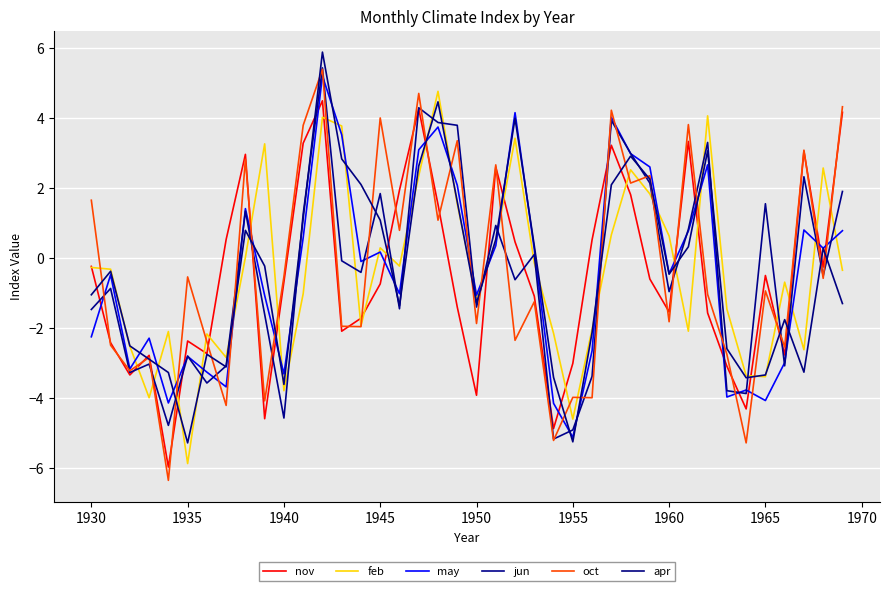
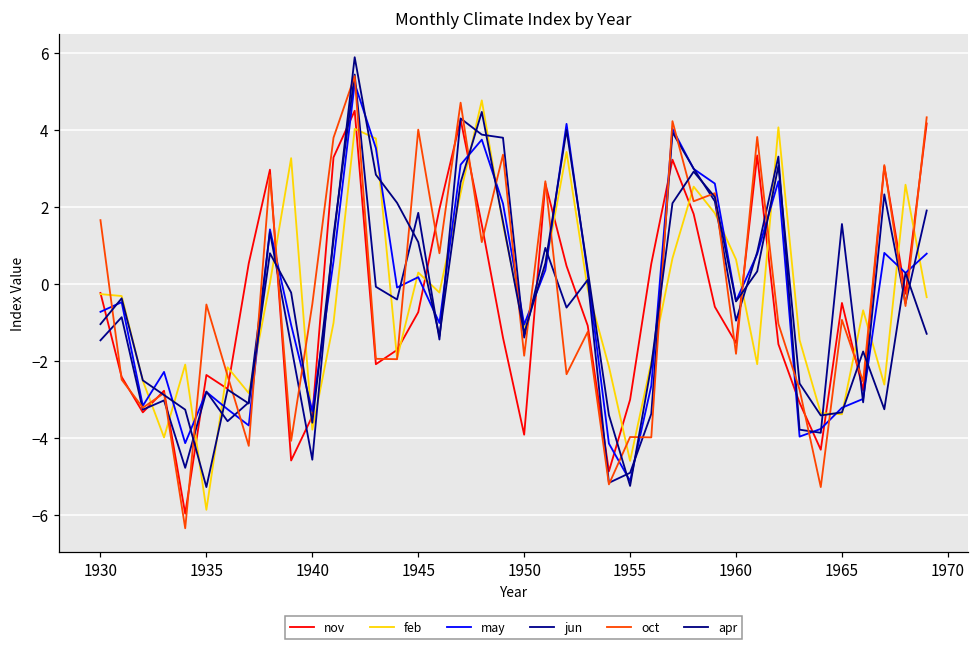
  {
    "nov": {
      "1935": -2.4,
-     "1940": -0.7,
+     "1940": -3.4,
      "1945": -0.7,
      "1950": -3.9,
      "1955": -3.0,
      "1960": -1.5,
      "1965": -0.5
    },
    "feb": {
      "1935": -5.9,
      "1940": -3.8,
      "1945": 0.3,
      "1955": -4.6,
      "1960": 0.6
    },
    "may": {
-     "1930": -2.3,
+     "1930": -0.7,
      "1940": -3.3,
      "1945": 0.2,
      "1955": -5.1,
-     "1965": -4.1
+     "1965": -3.2
    },
    "oct": {
      "1930": 1.7,
      "1935": -0.5,
      "1940": -0.5,
      "1945": 4.0,
      "1950": -1.9,
      "1955": -4.0,
      "1960": -1.8,
      "1965": -0.9
    }
  }
